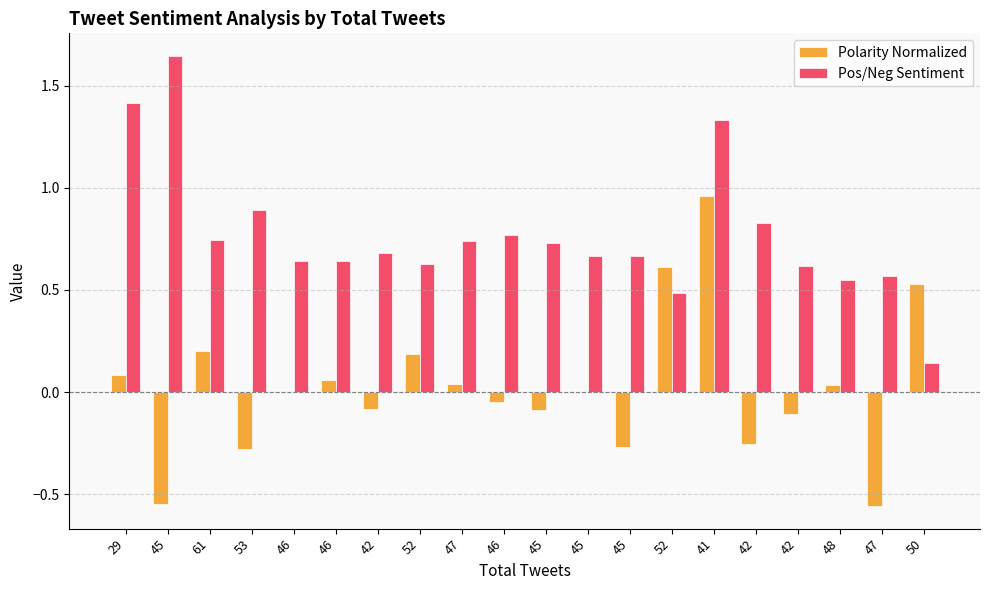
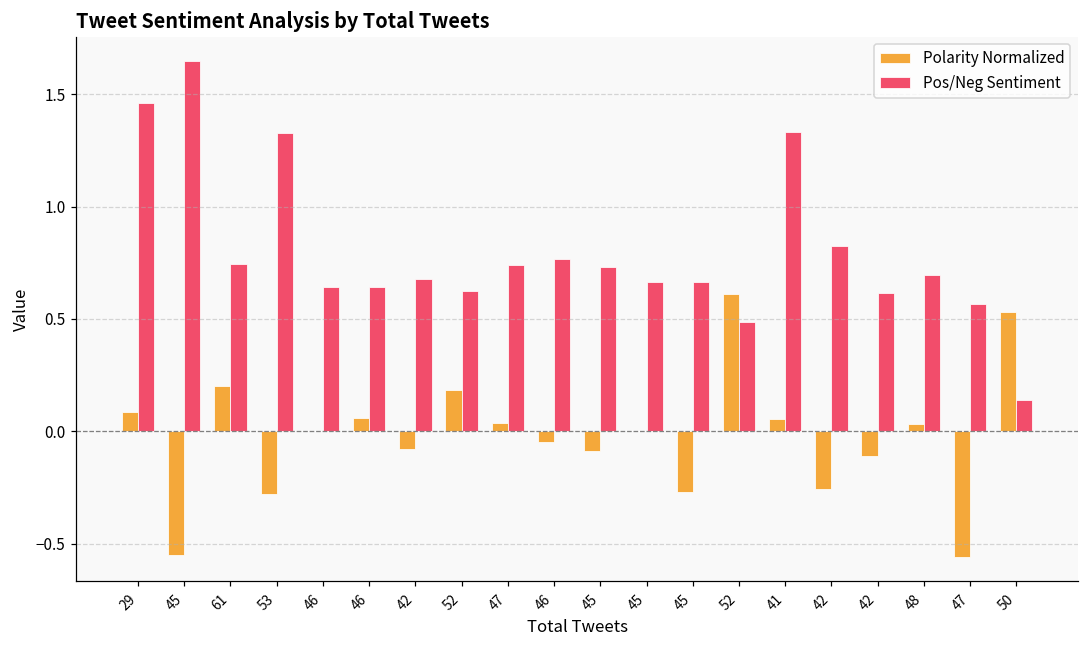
  {
    "Polarity Normalized": {
      "29": 0.08,
      "61": 0.20,
      "53": -0.28,
-     "41": 0.96,
+     "41": 0.06,
      "48": 0.03,
      "50": 0.53
    },
    "Pos/Neg Sentiment": {
-     "29": 1.42,
+     "29": 1.46,
      "61": 0.74,
-     "53": 0.89,
+     "53": 1.33,
      "41": 1.33,
-     "48": 0.55,
+     "48": 0.70,
      "50": 0.14
    }
  }
